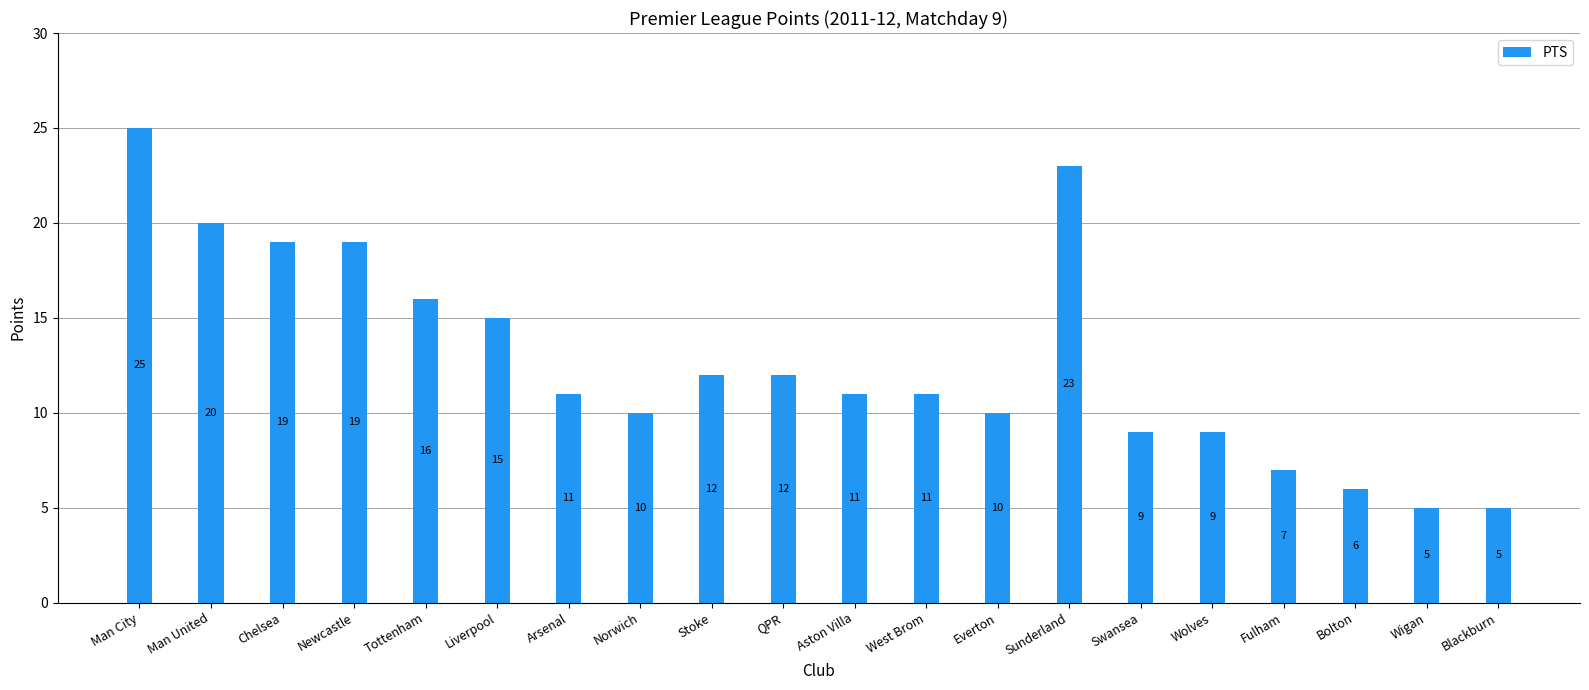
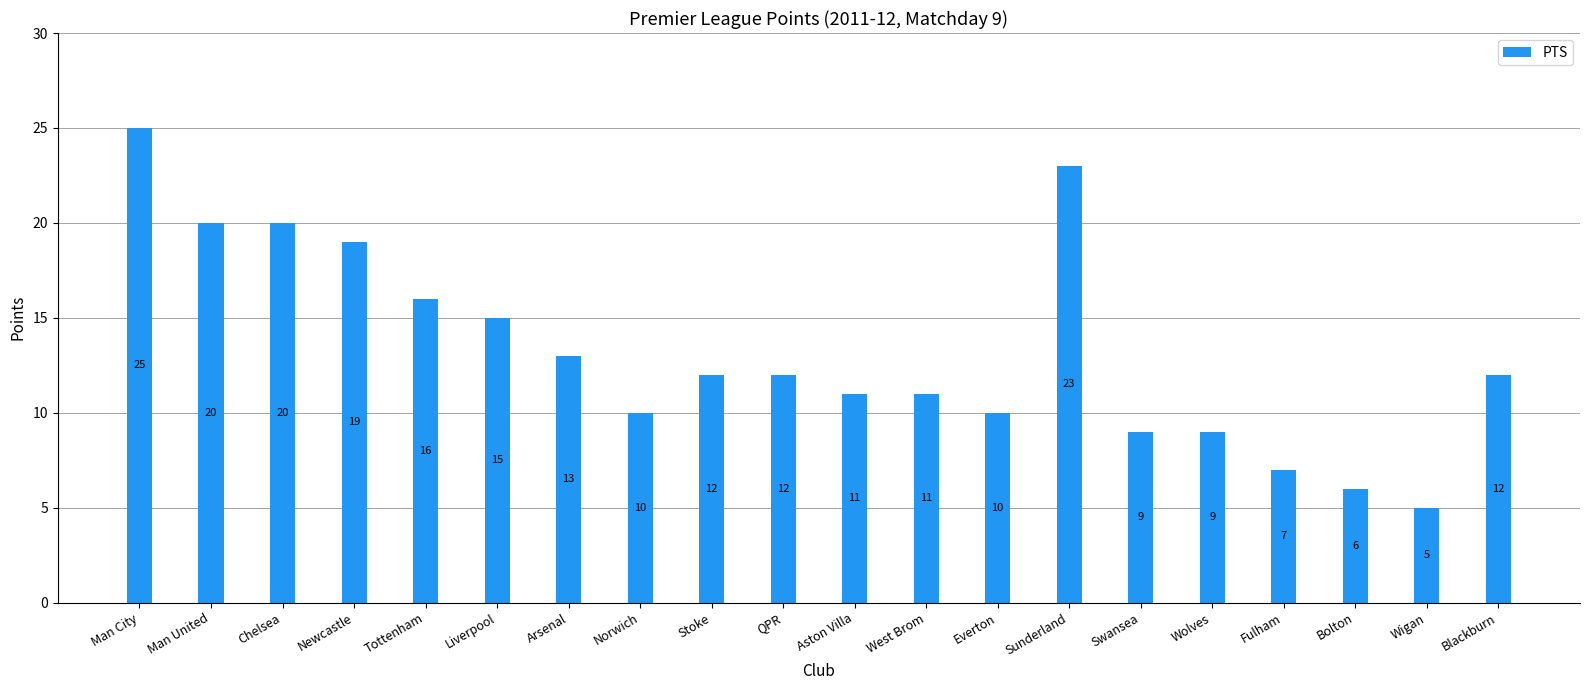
  {
    "Man City": 25,
    "Man United": 20,
-   "Chelsea": 19,
+   "Chelsea": 20,
    "Newcastle": 19,
    "Tottenham": 16,
    "Liverpool": 15,
-   "Arsenal": 11,
+   "Arsenal": 13,
    "Norwich": 10,
    "Stoke": 12,
    "QPR": 12,
    "Aston Villa": 11,
    "West Brom": 11,
    "Everton": 10,
    "Sunderland": 23,
    "Swansea": 9,
    "Wolves": 9,
    "Fulham": 7,
    "Bolton": 6,
    "Wigan": 5,
-   "Blackburn": 5
+   "Blackburn": 12
  }
